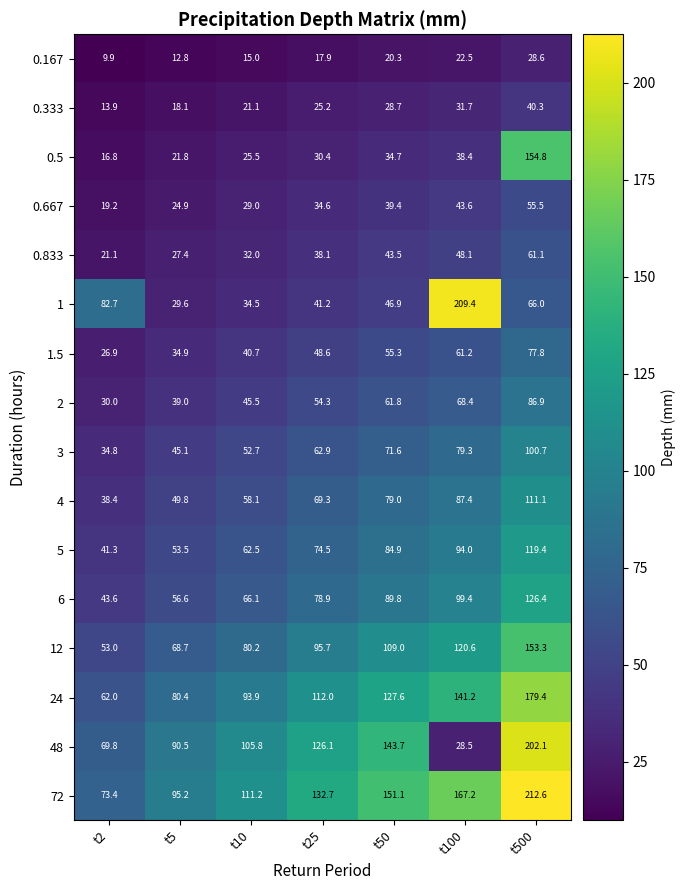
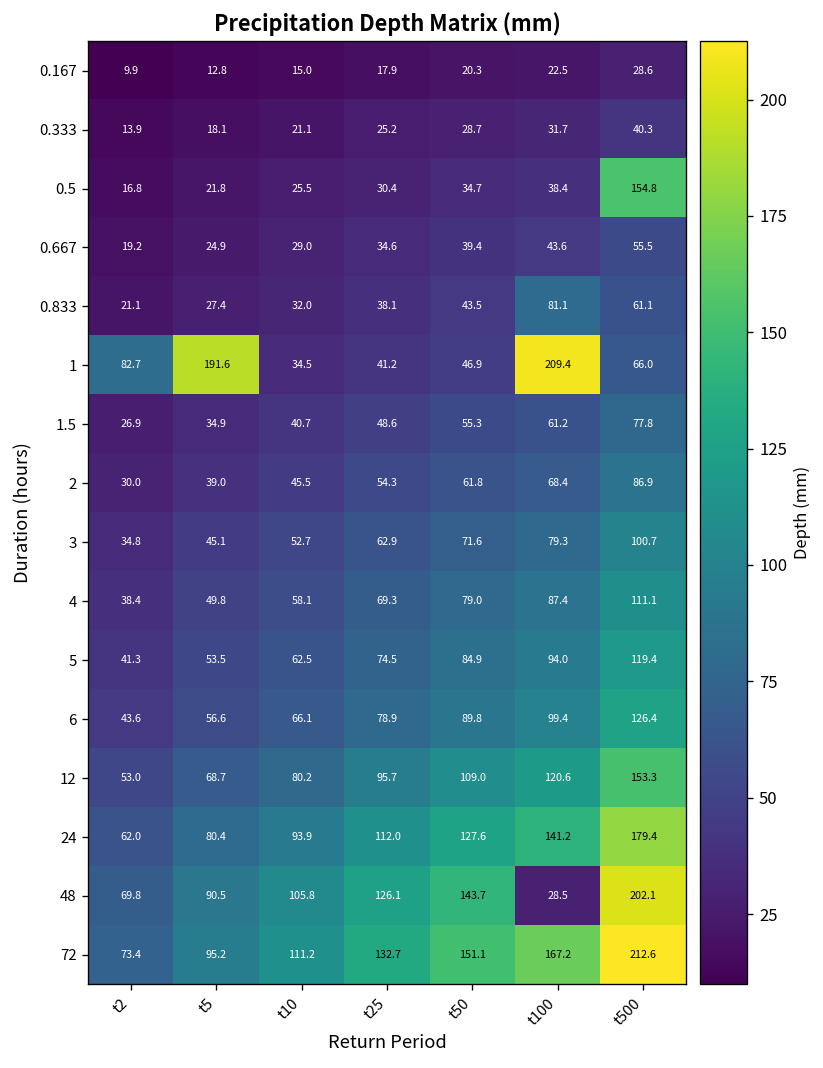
  {
    "0.167": {
      "t2": 9.9,
      "t5": 12.8,
      "t10": 15.0,
      "t25": 17.9,
      "t50": 20.3,
      "t100": 22.5,
      "t500": 28.6
    },
    "0.333": {
      "t2": 13.9,
      "t5": 18.1,
      "t10": 21.1,
      "t25": 25.2,
      "t50": 28.7,
      "t100": 31.7,
      "t500": 40.3
    },
    "0.5": {
      "t2": 16.8,
      "t5": 21.8,
      "t10": 25.5,
      "t25": 30.4,
      "t50": 34.7,
      "t100": 38.4,
      "t500": 154.8
    },
    "0.667": {
      "t2": 19.2,
      "t5": 24.9,
      "t10": 29.0,
      "t25": 34.6,
      "t50": 39.4,
      "t100": 43.6,
      "t500": 55.5
    },
    "0.833": {
      "t2": 21.1,
      "t5": 27.4,
      "t10": 32.0,
      "t25": 38.1,
      "t50": 43.5,
-     "t100": 48.1,
+     "t100": 81.1,
      "t500": 61.1
    },
    "1": {
      "t2": 82.7,
-     "t5": 29.6,
+     "t5": 191.6,
      "t10": 34.5,
      "t25": 41.2,
      "t50": 46.9,
      "t100": 209.4,
      "t500": 66.0
    },
    "1.5": {
      "t2": 26.9,
      "t5": 34.9,
      "t10": 40.7,
      "t25": 48.6,
      "t50": 55.3,
      "t100": 61.2,
      "t500": 77.8
    },
    "2": {
      "t2": 30.0,
      "t5": 39.0,
      "t10": 45.5,
      "t25": 54.3,
      "t50": 61.8,
      "t100": 68.4,
      "t500": 86.9
    },
    "3": {
      "t2": 34.8,
      "t5": 45.1,
      "t10": 52.7,
      "t25": 62.9,
      "t50": 71.6,
      "t100": 79.3,
      "t500": 100.7
    },
    "4": {
      "t2": 38.4,
      "t5": 49.8,
      "t10": 58.1,
      "t25": 69.3,
      "t50": 79.0,
      "t100": 87.4,
      "t500": 111.1
    },
    "5": {
      "t2": 41.3,
      "t5": 53.5,
      "t10": 62.5,
      "t25": 74.5,
      "t50": 84.9,
      "t100": 94.0,
      "t500": 119.4
    },
    "6": {
      "t2": 43.6,
      "t5": 56.6,
      "t10": 66.1,
      "t25": 78.9,
      "t50": 89.8,
      "t100": 99.4,
      "t500": 126.4
    },
    "12": {
      "t2": 53.0,
      "t5": 68.7,
      "t10": 80.2,
      "t25": 95.7,
      "t50": 109.0,
      "t100": 120.6,
      "t500": 153.3
    },
    "24": {
      "t2": 62.0,
      "t5": 80.4,
      "t10": 93.9,
      "t25": 112.0,
      "t50": 127.6,
      "t100": 141.2,
      "t500": 179.4
    },
    "48": {
      "t2": 69.8,
      "t5": 90.5,
      "t10": 105.8,
      "t25": 126.1,
      "t50": 143.7,
      "t100": 28.5,
      "t500": 202.1
    },
    "72": {
      "t2": 73.4,
      "t5": 95.2,
      "t10": 111.2,
      "t25": 132.7,
      "t50": 151.1,
      "t100": 167.2,
      "t500": 212.6
    }
  }
